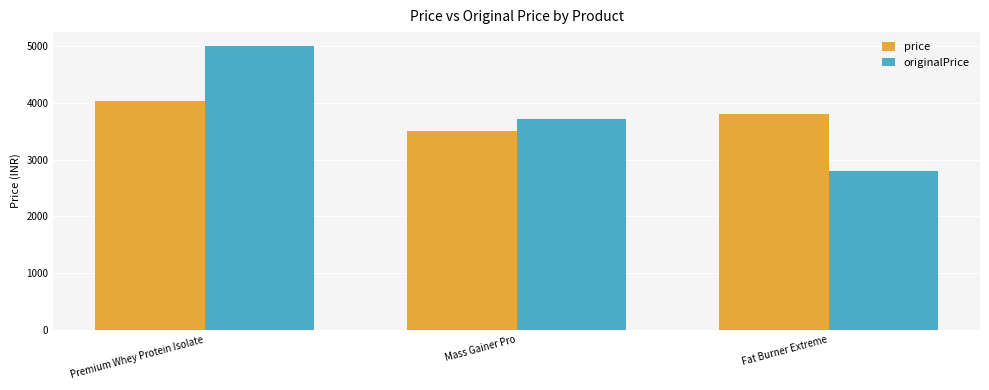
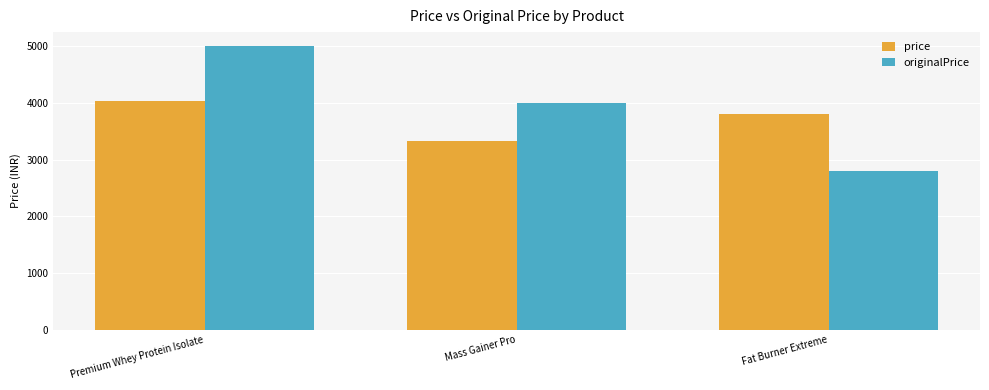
  {
    "price": {
      "Premium Whey Protein Isolate": 4000,
-     "Mass Gainer Pro": 3500,
+     "Mass Gainer Pro": 3300,
      "Fat Burner Extreme": 3800
    },
    "originalPrice": {
      "Premium Whey Protein Isolate": 5000,
-     "Mass Gainer Pro": 3700,
+     "Mass Gainer Pro": 4000,
      "Fat Burner Extreme": 2800
    }
  }
